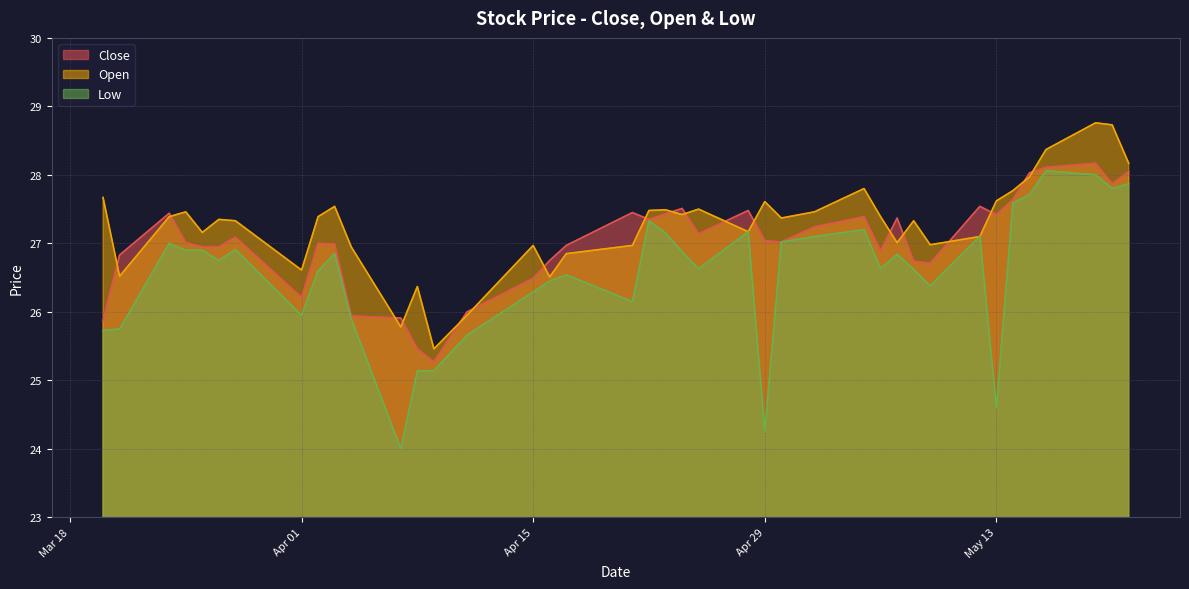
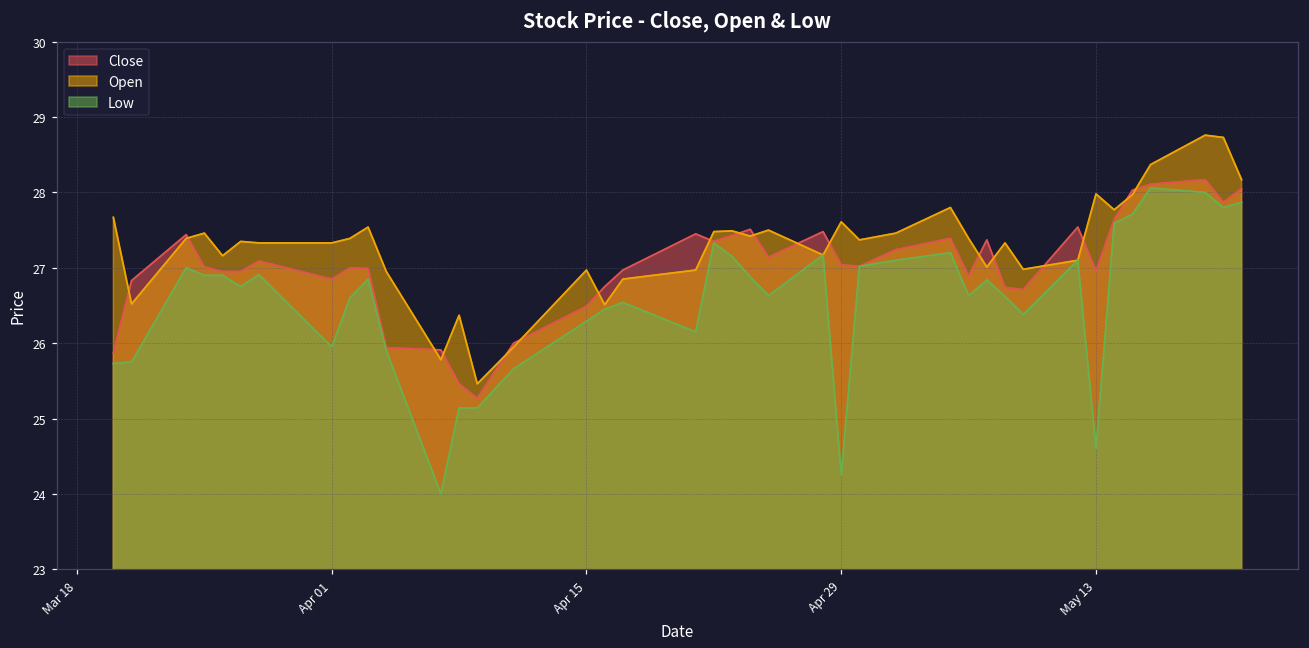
  {
    "Close": {
-     "Apr 01": 26.2,
+     "Apr 01": 26.9,
      "Apr 15": 26.5,
      "Apr 29": 27.0,
-     "May 13": 27.4
+     "May 13": 27.0
    },
    "Open": {
-     "Apr 01": 26.6,
+     "Apr 01": 27.3,
      "Apr 15": 27.0,
      "Apr 29": 27.6,
-     "May 13": 27.6
+     "May 13": 28.0
    },
    "Low": {
      "Apr 01": 26.0,
      "Apr 15": 26.3,
      "Apr 29": 24.3,
      "May 13": 24.6
    }
  }
